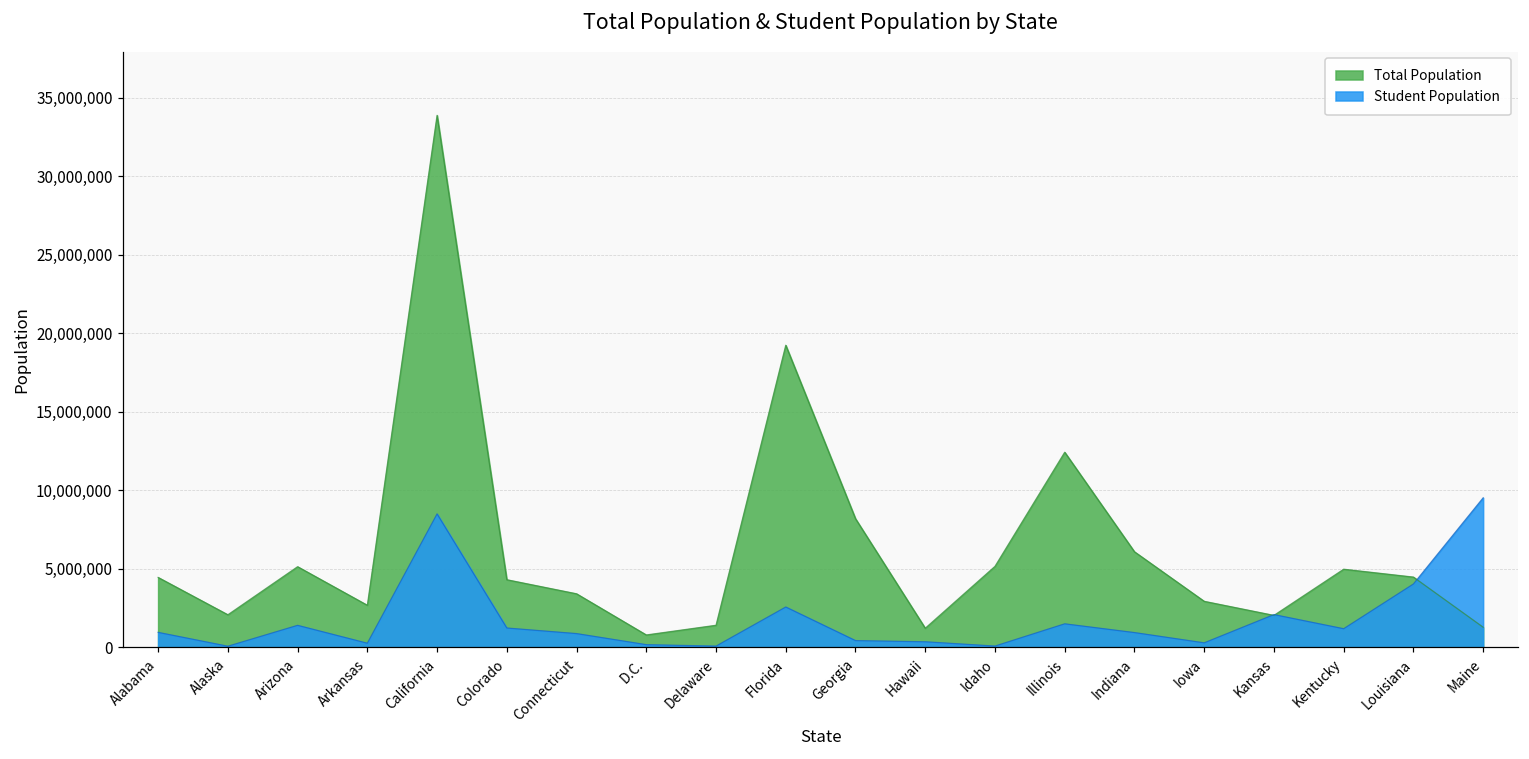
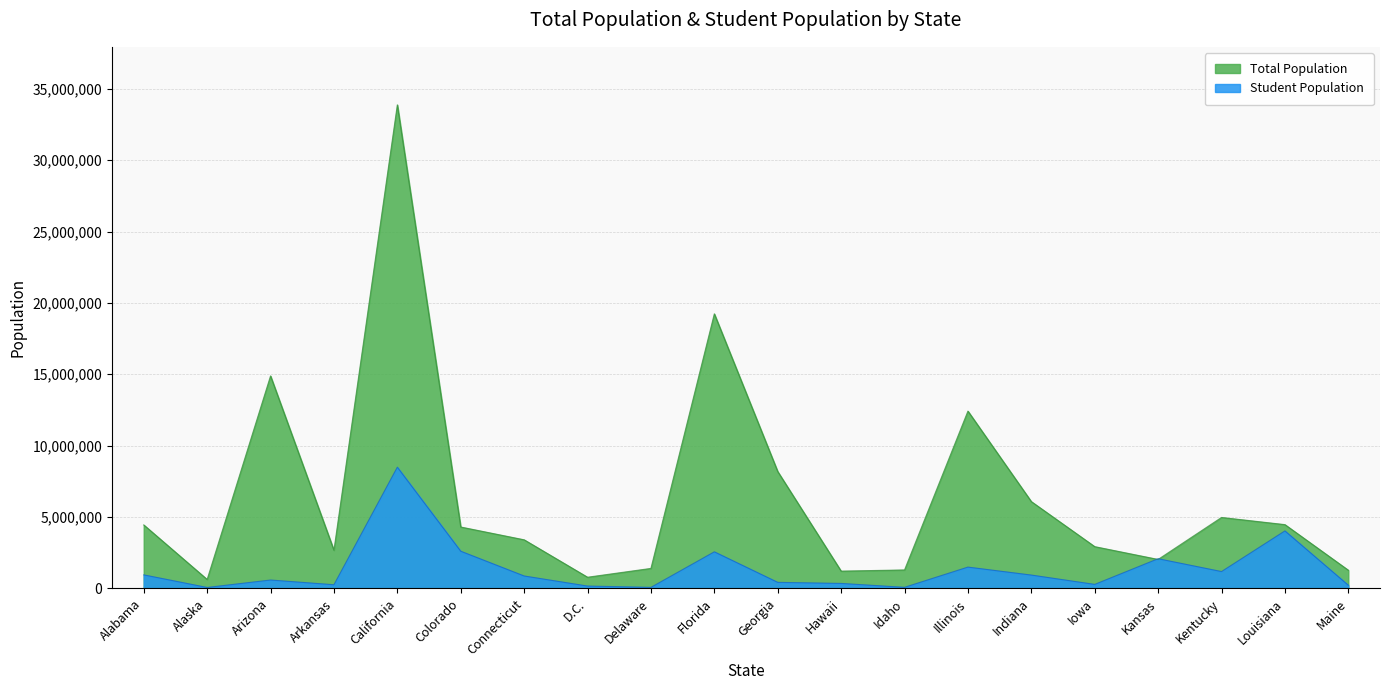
  {
    "Total Population": {
      "Alabama": "4,400,000",
-     "Alaska": "2,100,000",
-     "Arizona": "5,100,000",
+     "Alaska": "600,000",
+     "Arizona": "14,900,000",
      "Arkansas": "2,700,000",
      "California": "33,900,000",
      "Colorado": "4,300,000",
      "Connecticut": "3,400,000",
      "D.C.": "800,000",
      "Delaware": "1,400,000",
      "Florida": "19,200,000",
      "Georgia": "8,200,000",
      "Hawaii": "1,200,000",
-     "Idaho": "5,200,000",
+     "Idaho": "1,300,000",
      "Illinois": "12,400,000",
      "Indiana": "6,100,000",
      "Iowa": "2,900,000",
      "Kentucky": "5,000,000",
      "Louisiana": "4,500,000",
      "Maine": "1,300,000"
    },
    "Student Population": {
      "Alabama": "900,000",
      "Alaska": "100,000",
-     "Arizona": "1,400,000",
+     "Arizona": "600,000",
      "Arkansas": "300,000",
      "California": "8,500,000",
-     "Colorado": "1,200,000",
+     "Colorado": "2,600,000",
      "Connecticut": "900,000",
      "D.C.": "200,000",
      "Delaware": "100,000",
      "Florida": "2,600,000",
      "Georgia": "400,000",
      "Hawaii": "400,000",
      "Idaho": "100,000",
      "Illinois": "1,500,000",
      "Indiana": "900,000",
      "Iowa": "300,000",
      "Kentucky": "1,200,000",
      "Louisiana": "4,000,000",
-     "Maine": "9,500,000"
+     "Maine": "200,000"
    }
  }
